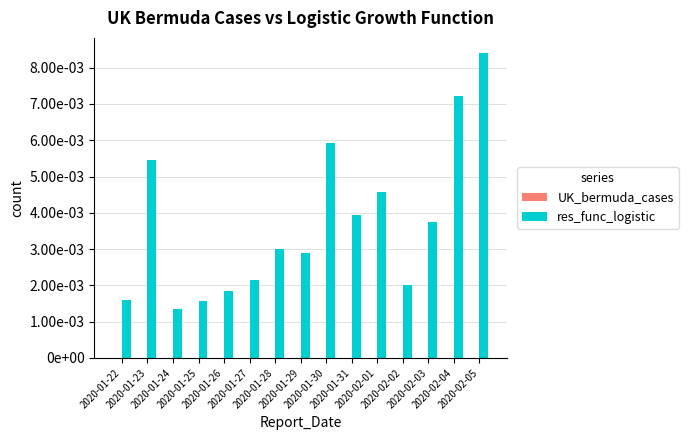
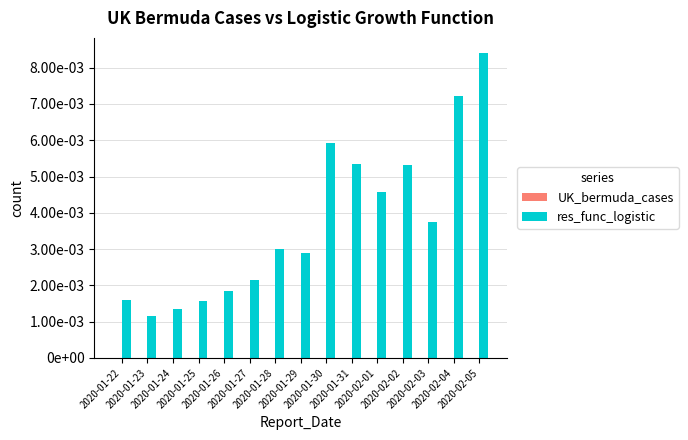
  {
    "UK_bermuda_cases": {
      "2020-01-22": 0.0000,
      "2020-01-23": 0.0000,
      "2020-01-24": 0.0000,
      "2020-01-25": 0.0000,
      "2020-01-26": 0.0000,
      "2020-01-27": 0.0000,
      "2020-01-28": 0.0000,
      "2020-01-29": 0.0000,
      "2020-01-30": 0.0000,
      "2020-01-31": 0.0000,
      "2020-02-01": 0.0000,
      "2020-02-02": 0.0000,
      "2020-02-03": 0.0000,
      "2020-02-04": 0.0000,
      "2020-02-05": 0.0000
    },
    "res_func_logistic": {
      "2020-01-22": 0.0016,
-     "2020-01-23": 0.0054,
+     "2020-01-23": 0.0012,
      "2020-01-24": 0.0014,
      "2020-01-25": 0.0016,
      "2020-01-26": 0.0018,
      "2020-01-27": 0.0021,
      "2020-01-28": 0.0030,
      "2020-01-29": 0.0029,
      "2020-01-30": 0.0059,
-     "2020-01-31": 0.0039,
+     "2020-01-31": 0.0053,
      "2020-02-01": 0.0046,
-     "2020-02-02": 0.0020,
+     "2020-02-02": 0.0053,
      "2020-02-03": 0.0038,
      "2020-02-04": 0.0072,
      "2020-02-05": 0.0084
    }
  }
